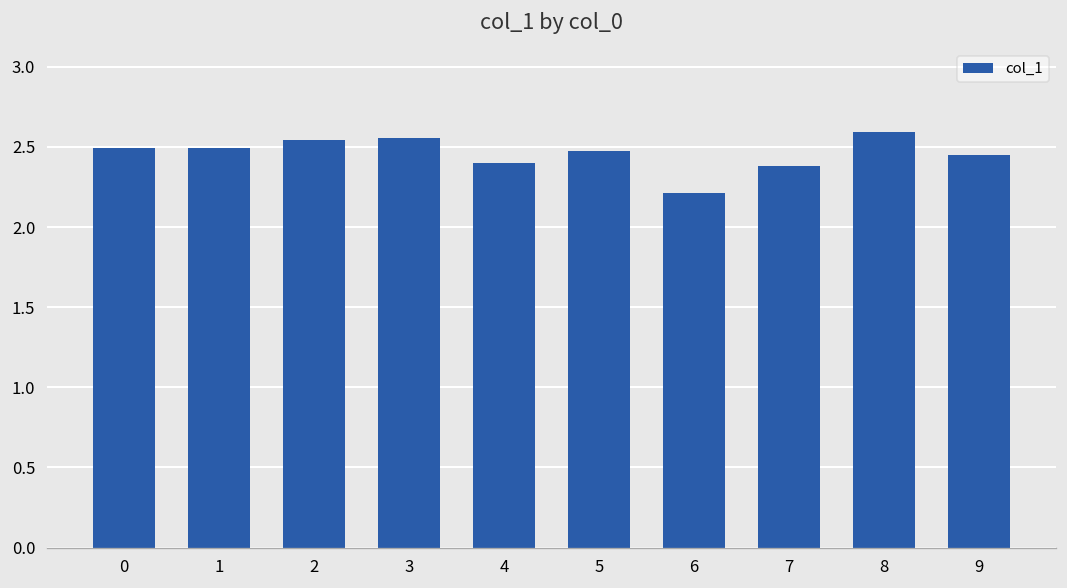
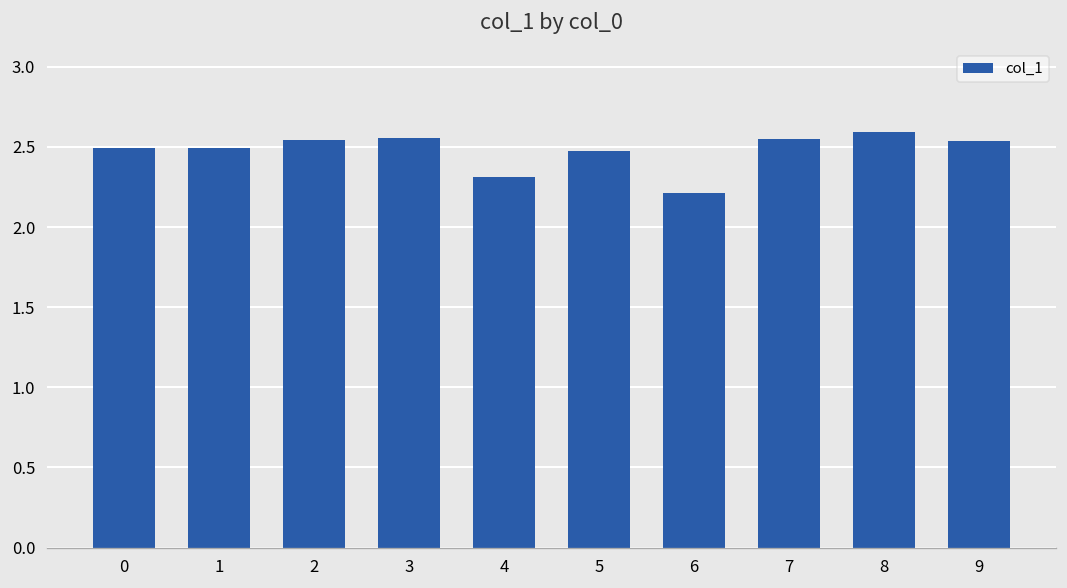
  {
    "0": 2.49,
    "1": 2.50,
    "2": 2.54,
    "3": 2.56,
-   "4": 2.40,
+   "4": 2.31,
    "5": 2.48,
    "6": 2.21,
-   "7": 2.38,
+   "7": 2.55,
    "8": 2.59,
-   "9": 2.45
+   "9": 2.54
  }
